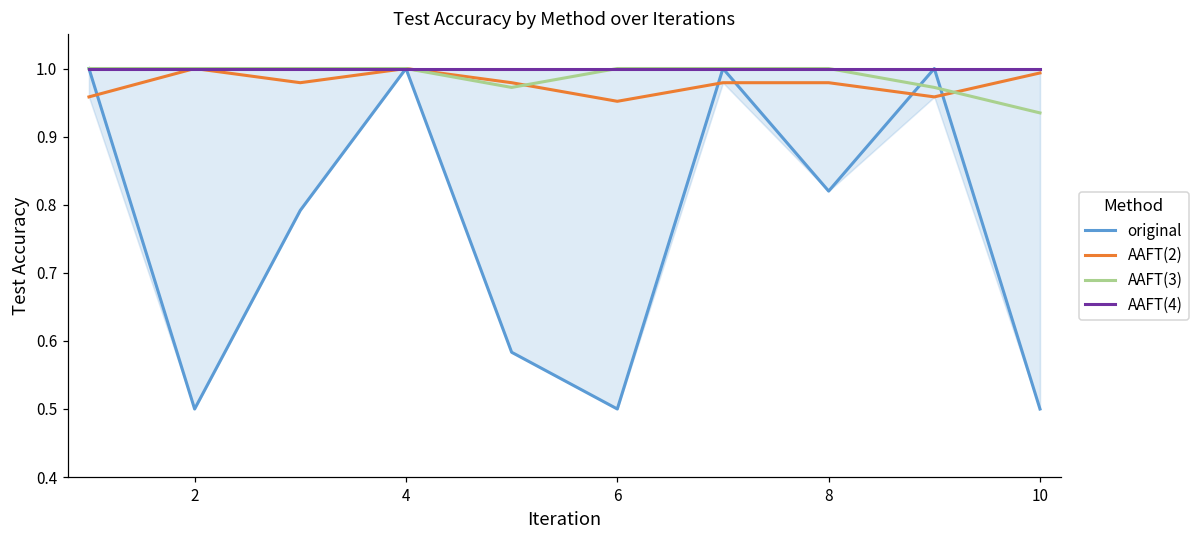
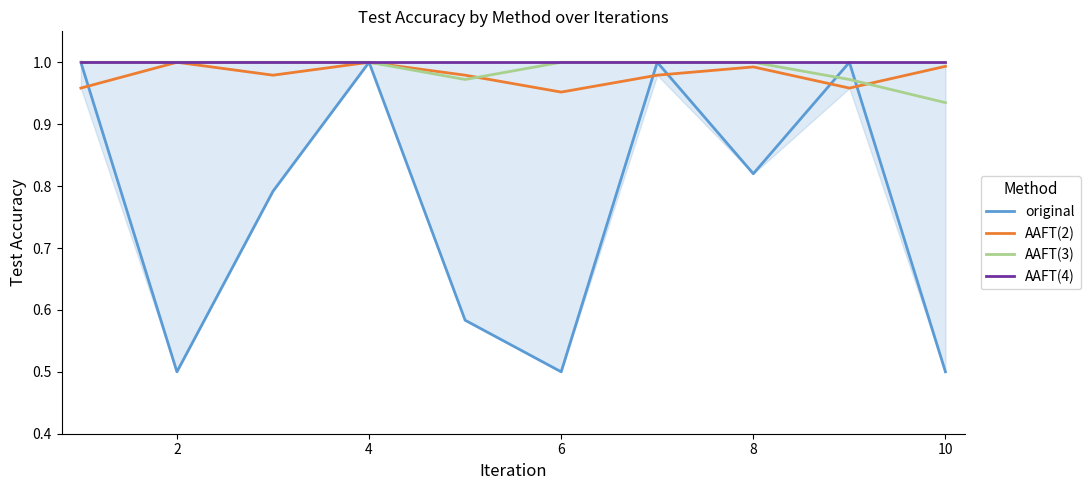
  {
    "original": {
      "2": 0.50,
      "6": 0.50,
      "8": 0.82,
      "10": 0.50
    },
    "AAFT(2)": {
      "6": 0.95,
-     "8": 0.98,
+     "8": 0.99,
      "10": 0.99
    },
    "AAFT(3)": {
      "10": 0.93
    },
    "AAFT(4)": {
      "10": 1.00
    }
  }
